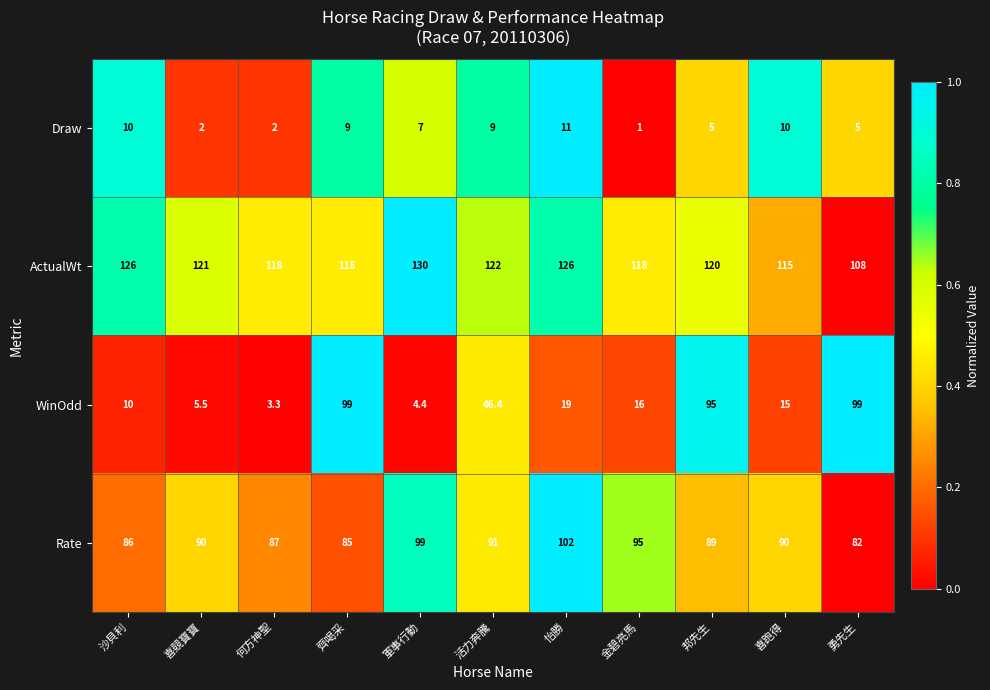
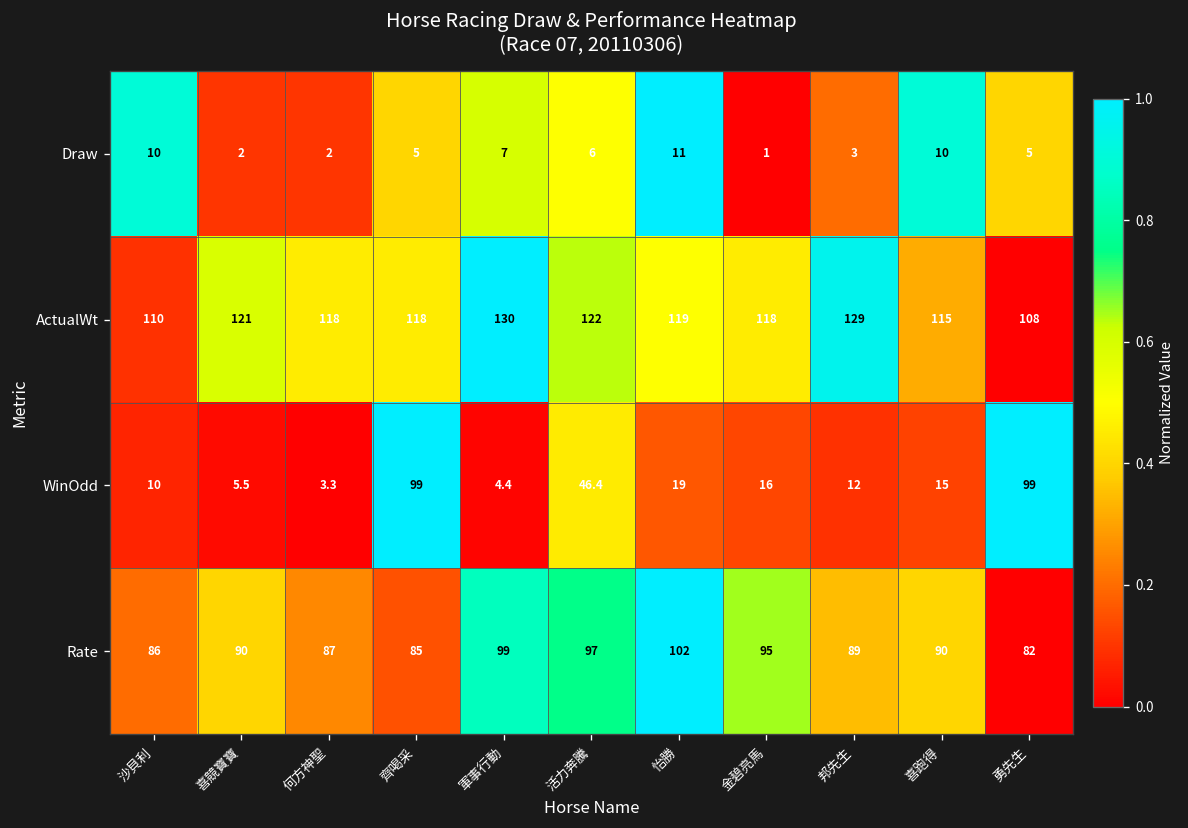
  {
    "Draw": {
      "沙貝利": 10,
      "喜競寶寶": 2,
      "何方神聖": 2,
-     "齊喝采": 9,
+     "齊喝采": 5,
      "軍事行動": 7,
-     "活力奔騰": 9,
+     "活力奔騰": 6,
      "怡勝": 11,
      "金碧亮馬": 1,
-     "邦先生": 5,
+     "邦先生": 3,
      "喜跑得": 10,
      "勇先生": 5
    },
    "ActualWt": {
-     "沙貝利": 126,
+     "沙貝利": 110,
      "喜競寶寶": 121,
      "何方神聖": 118,
      "齊喝采": 118,
      "軍事行動": 130,
      "活力奔騰": 122,
-     "怡勝": 126,
+     "怡勝": 119,
      "金碧亮馬": 118,
-     "邦先生": 120,
+     "邦先生": 129,
      "喜跑得": 115,
      "勇先生": 108
    },
    "WinOdd": {
      "沙貝利": 10,
      "喜競寶寶": 5.5,
      "何方神聖": 3.3,
      "齊喝采": 99,
      "軍事行動": 4.4,
      "活力奔騰": 46.4,
      "怡勝": 19,
      "金碧亮馬": 16,
-     "邦先生": 95,
+     "邦先生": 12,
      "喜跑得": 15,
      "勇先生": 99
    },
    "Rate": {
      "沙貝利": 86,
      "喜競寶寶": 90,
      "何方神聖": 87,
      "齊喝采": 85,
      "軍事行動": 99,
-     "活力奔騰": 91,
+     "活力奔騰": 97,
      "怡勝": 102,
      "金碧亮馬": 95,
      "邦先生": 89,
      "喜跑得": 90,
      "勇先生": 82
    }
  }
